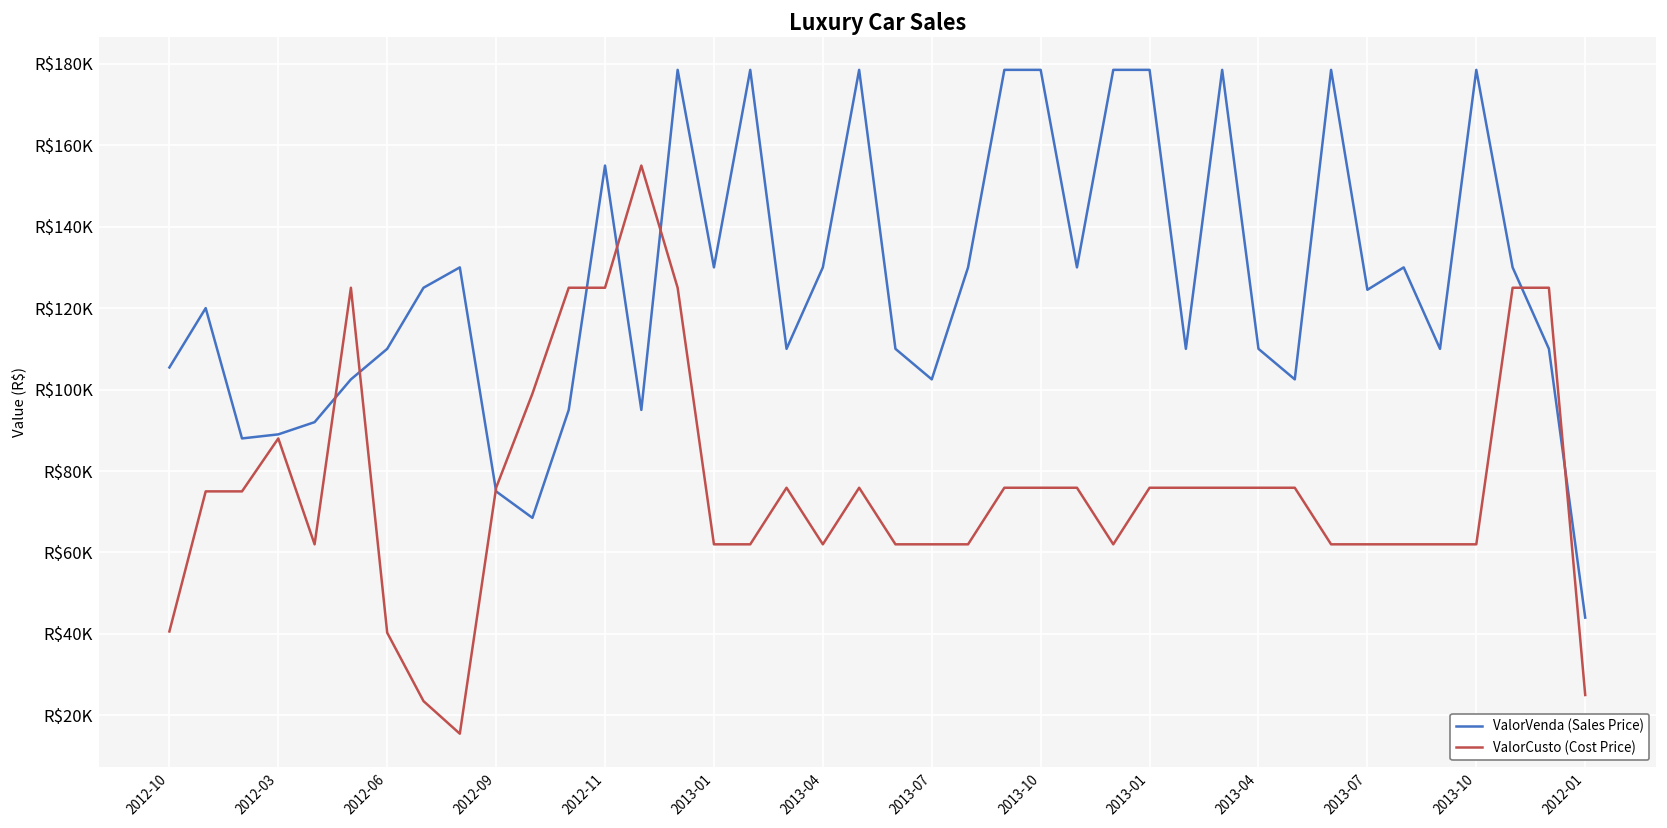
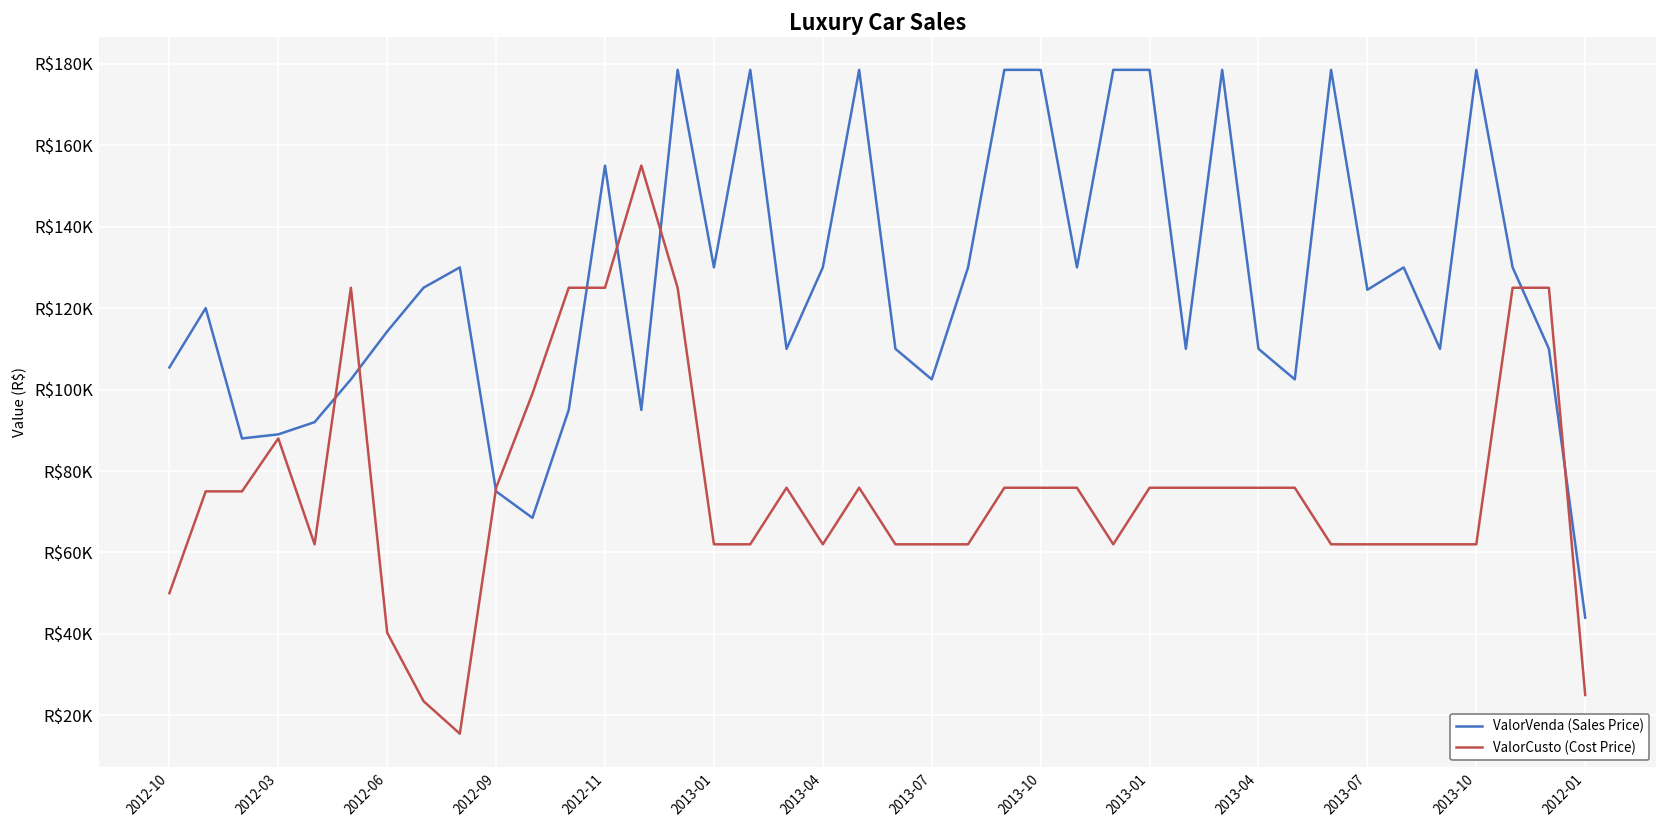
  {
    "ValorVenda (Sales Price)": {
      "2012-10": "R$105000",
      "2012-03": "R$89000",
-     "2012-06": "R$110000"
+     "2012-06": "R$114000"
    },
    "ValorCusto (Cost Price)": {
-     "2012-10": "R$41000",
+     "2012-10": "R$50000",
      "2012-03": "R$88000",
      "2012-06": "R$40000"
    }
  }
